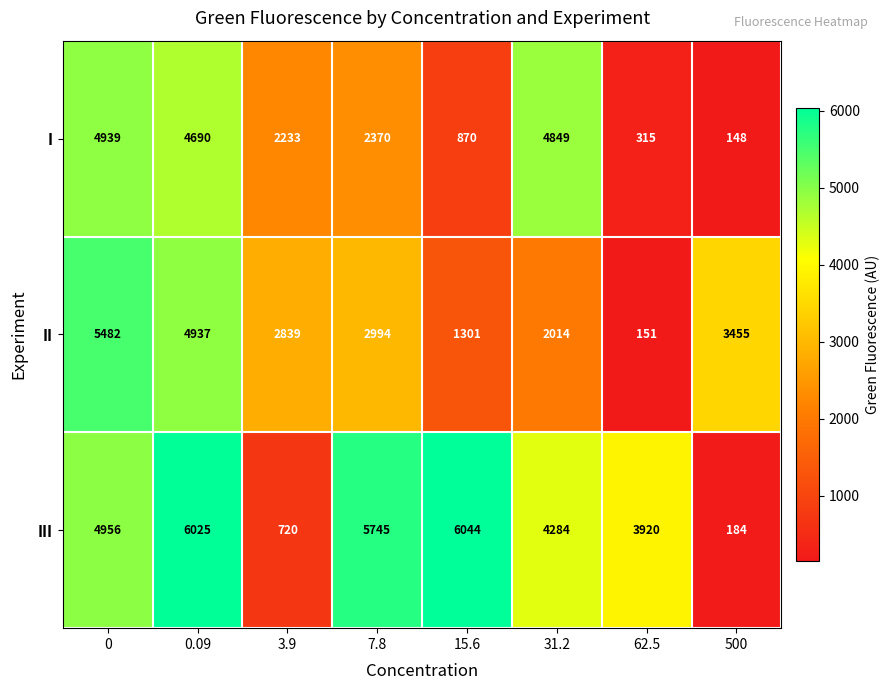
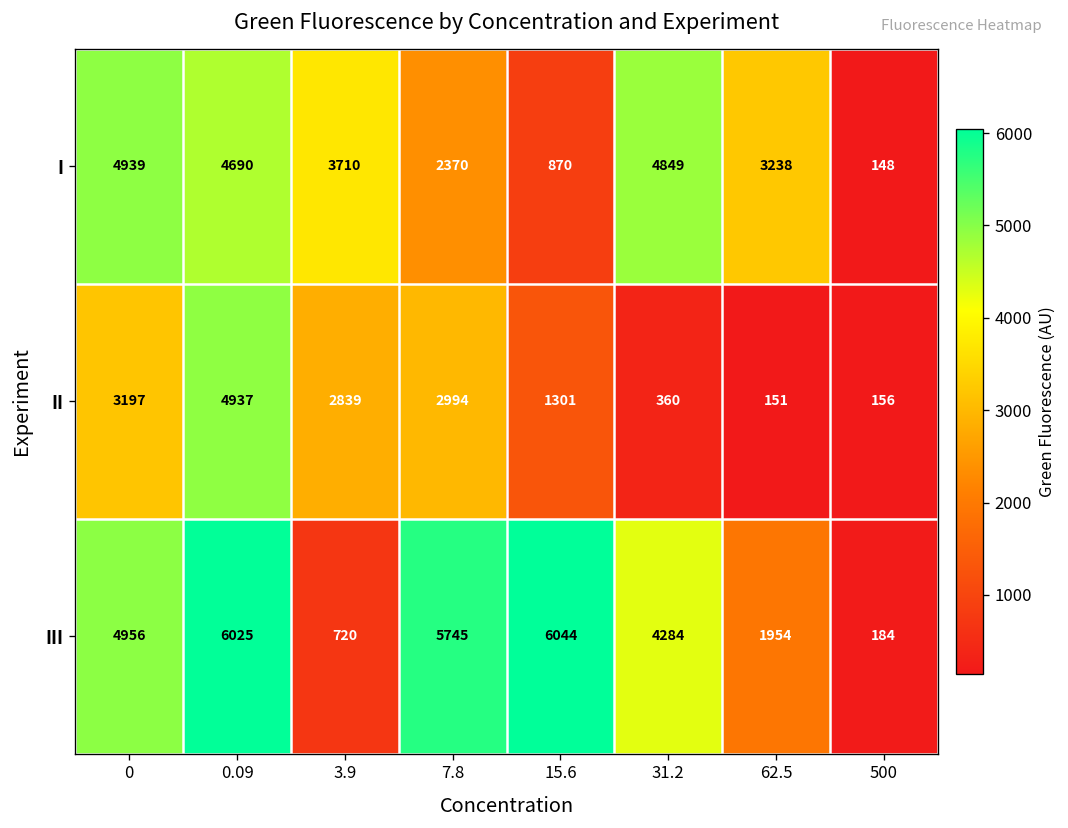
  {
    "I": {
      "0": 4939,
      "0.09": 4690,
-     "3.9": 2233,
+     "3.9": 3710,
      "7.8": 2370,
      "15.6": 870,
      "31.2": 4849,
-     "62.5": 315,
+     "62.5": 3238,
      "500": 148
    },
    "II": {
-     "0": 5482,
+     "0": 3197,
      "0.09": 4937,
      "3.9": 2839,
      "7.8": 2994,
      "15.6": 1301,
-     "31.2": 2014,
+     "31.2": 360,
      "62.5": 151,
-     "500": 3455
+     "500": 156
    },
    "III": {
      "0": 4956,
      "0.09": 6025,
      "3.9": 720,
      "7.8": 5745,
      "15.6": 6044,
      "31.2": 4284,
-     "62.5": 3920,
+     "62.5": 1954,
      "500": 184
    }
  }
